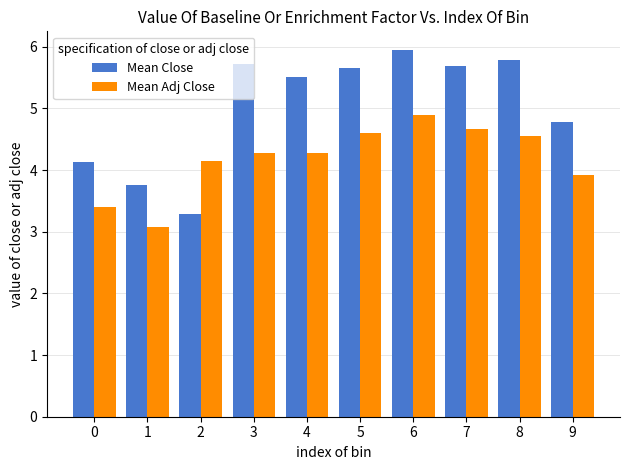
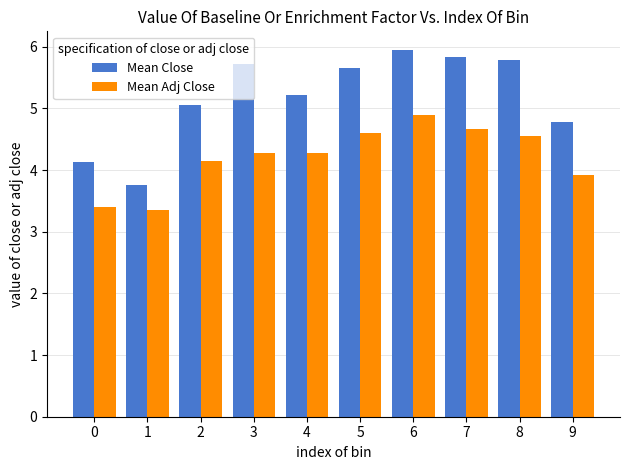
  {
    "Mean Close": {
      "0": 4.1,
      "1": 3.8,
-     "2": 3.3,
-     "4": 5.5,
+     "2": 5.0,
+     "4": 5.2,
      "5": 5.7,
      "6": 6.0,
-     "7": 5.7,
+     "7": 5.8,
      "8": 5.8,
      "9": 4.8
    },
    "Mean Adj Close": {
      "0": 3.4,
-     "1": 3.1,
+     "1": 3.4,
      "2": 4.1,
      "3": 4.3,
      "4": 4.3,
      "5": 4.6,
      "6": 4.9,
      "7": 4.7,
      "8": 4.5,
      "9": 3.9
    }
  }
